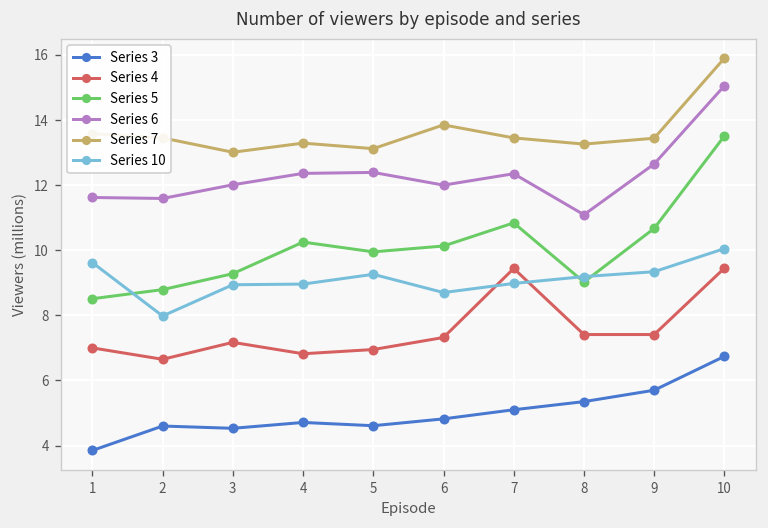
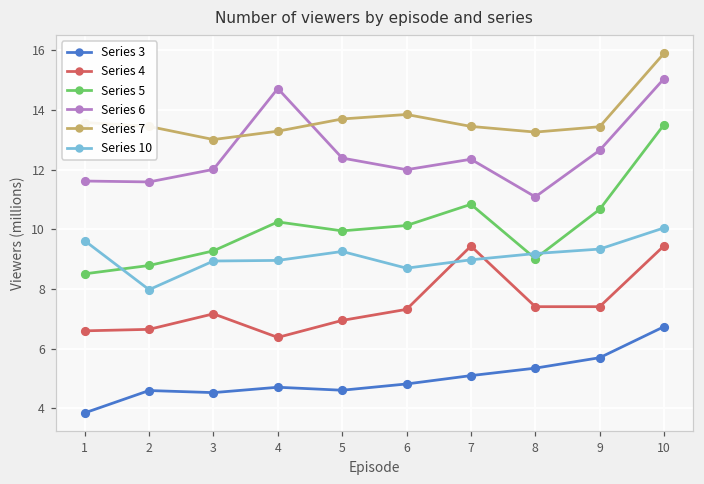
  {
    "Series 3": {
      "1": 3.9,
      "2": 4.6,
      "3": 4.5,
      "4": 4.7,
      "5": 4.6,
      "6": 4.8,
      "7": 5.1,
      "8": 5.4,
      "9": 5.7,
      "10": 6.7
    },
    "Series 4": {
-     "1": 7.0,
+     "1": 6.6,
      "2": 6.7,
      "3": 7.2,
-     "4": 6.8,
+     "4": 6.4,
      "5": 7.0,
      "6": 7.3,
      "7": 9.4,
      "8": 7.4,
      "9": 7.4,
      "10": 9.5
    },
    "Series 5": {
      "1": 8.5,
      "2": 8.8,
      "3": 9.3,
      "4": 10.3,
      "5": 10.0,
      "6": 10.1,
      "7": 10.8,
      "8": 9.0,
      "9": 10.7,
      "10": 13.5
    },
    "Series 6": {
      "1": 11.6,
      "2": 11.6,
      "3": 12.0,
-     "4": 12.4,
+     "4": 14.7,
      "5": 12.4,
      "6": 12.0,
      "7": 12.4,
      "8": 11.1,
      "9": 12.7,
      "10": 15.1
    },
    "Series 7": {
      "3": 13.0,
      "4": 13.3,
-     "5": 13.1,
+     "5": 13.7,
      "6": 13.9,
      "7": 13.5,
      "8": 13.3,
      "9": 13.4,
      "10": 15.9
    },
    "Series 10": {
      "1": 9.6,
      "2": 8.0,
      "3": 8.9,
      "4": 9.0,
      "5": 9.3,
      "6": 8.7,
      "7": 9.0,
      "8": 9.2,
      "9": 9.3,
      "10": 10.1
    }
  }
